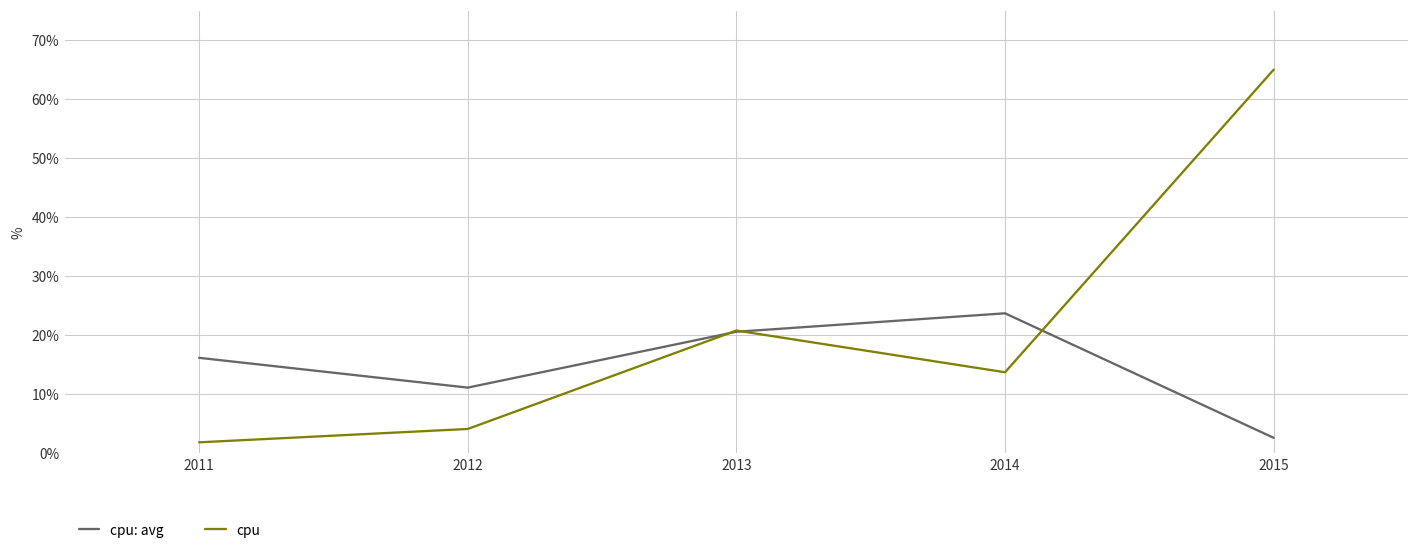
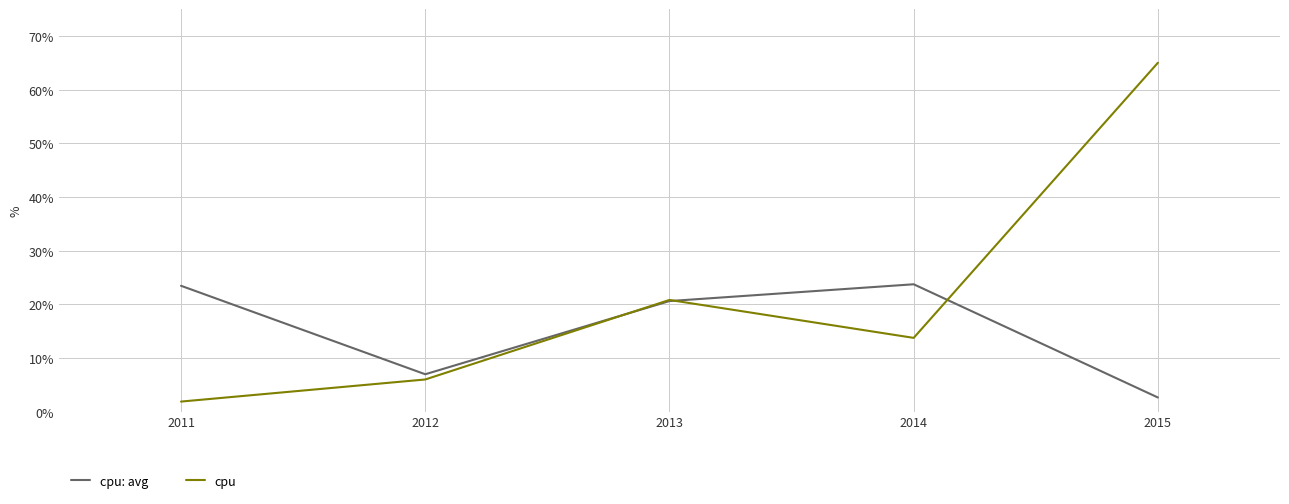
  {
    "cpu: avg": {
-     "2011": "16%",
-     "2012": "11%",
+     "2011": "23%",
+     "2012": "7%",
      "2014": "24%",
      "2015": "3%"
    },
    "cpu": {
      "2011": "2%",
-     "2012": "4%",
+     "2012": "6%",
      "2014": "14%",
      "2015": "65%"
    }
  }
